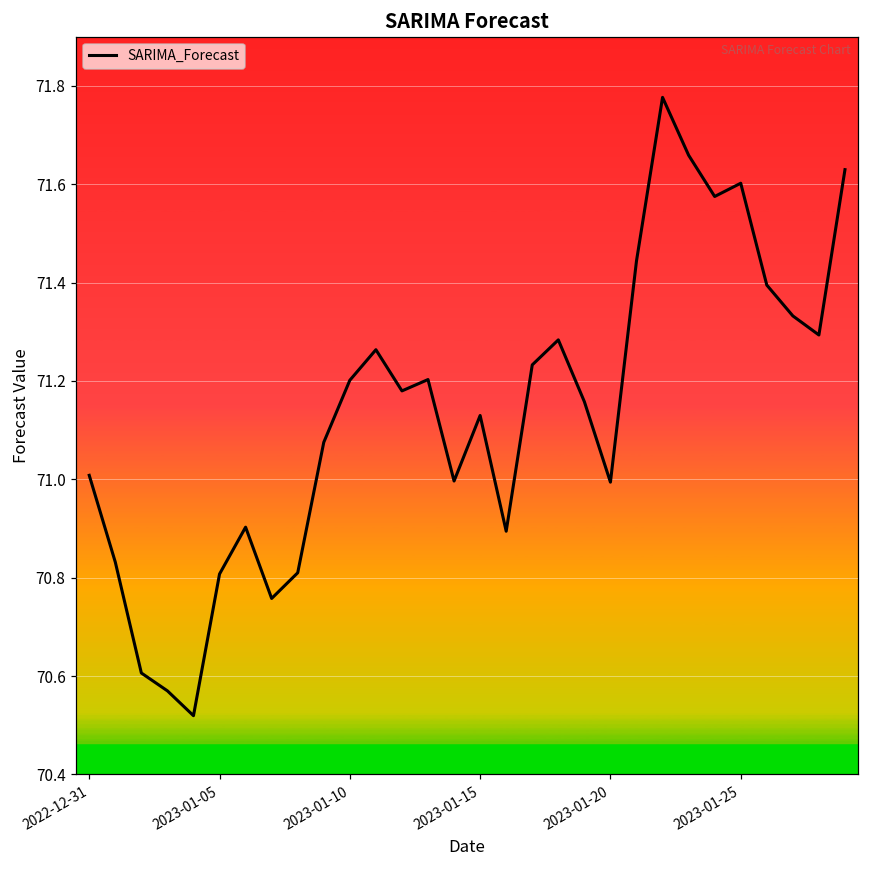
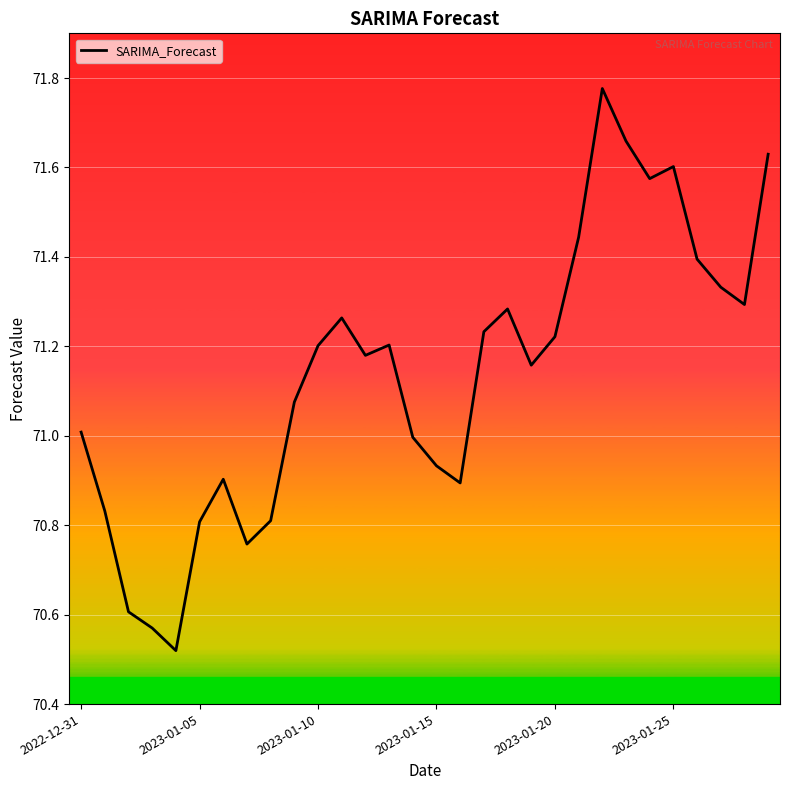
  {
    "2022-12-31": 71.01,
    "2023-01-05": 70.81,
    "2023-01-10": 71.20,
-   "2023-01-15": 71.13,
-   "2023-01-20": 70.99,
+   "2023-01-15": 70.93,
+   "2023-01-20": 71.22,
    "2023-01-25": 71.60
  }
